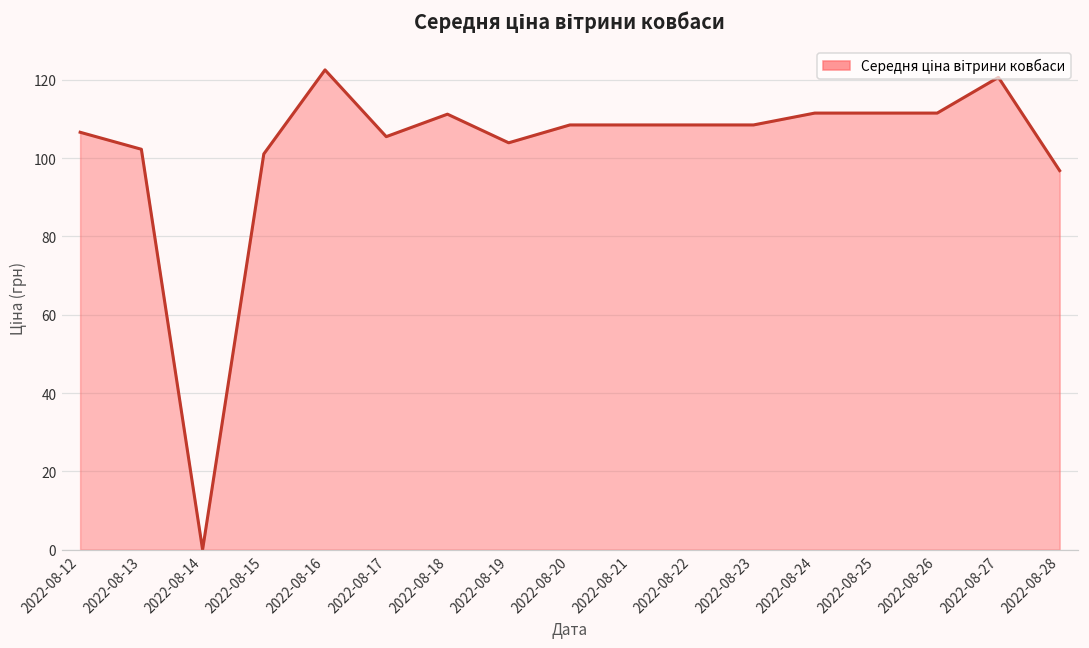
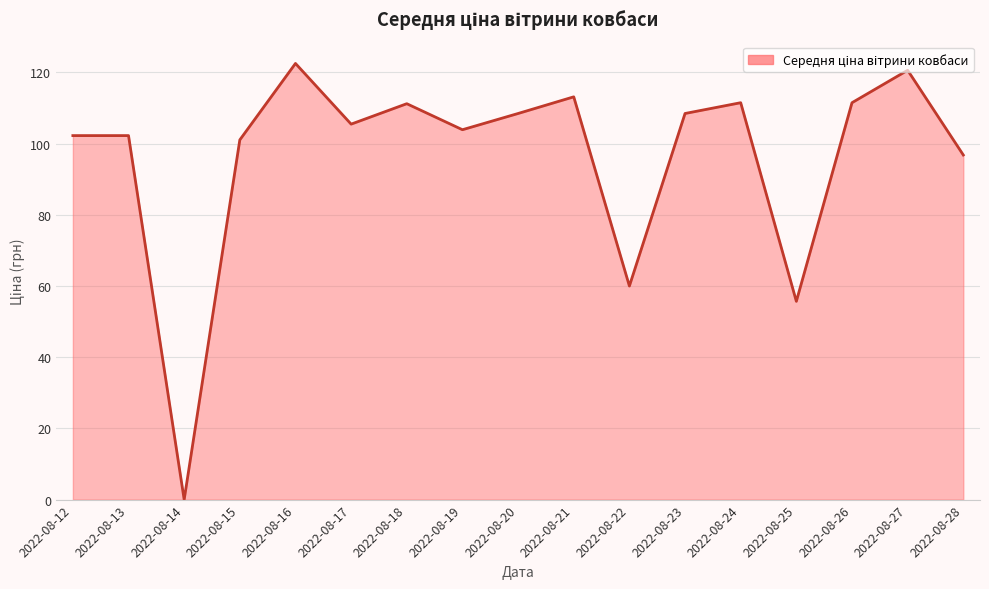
  {
-   "2022-08-12": 107,
+   "2022-08-12": 102,
    "2022-08-13": 102,
    "2022-08-14": 0,
    "2022-08-15": 101,
    "2022-08-16": 123,
    "2022-08-17": 105,
    "2022-08-18": 111,
    "2022-08-19": 104,
    "2022-08-20": 108,
-   "2022-08-21": 108,
-   "2022-08-22": 108,
+   "2022-08-21": 113,
+   "2022-08-22": 60,
    "2022-08-23": 108,
    "2022-08-24": 112,
-   "2022-08-25": 112,
+   "2022-08-25": 56,
    "2022-08-26": 112,
    "2022-08-28": 97
  }
